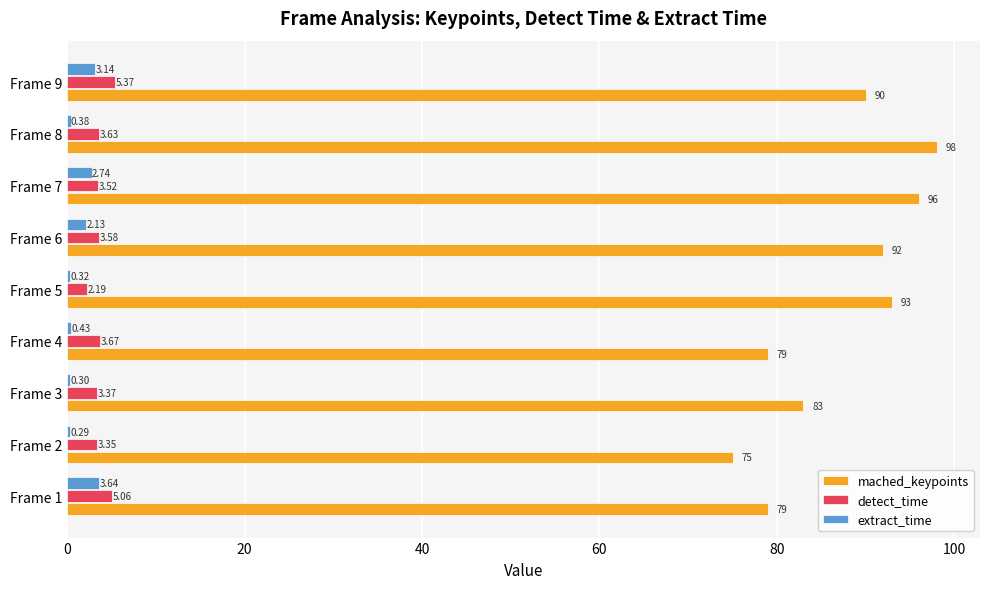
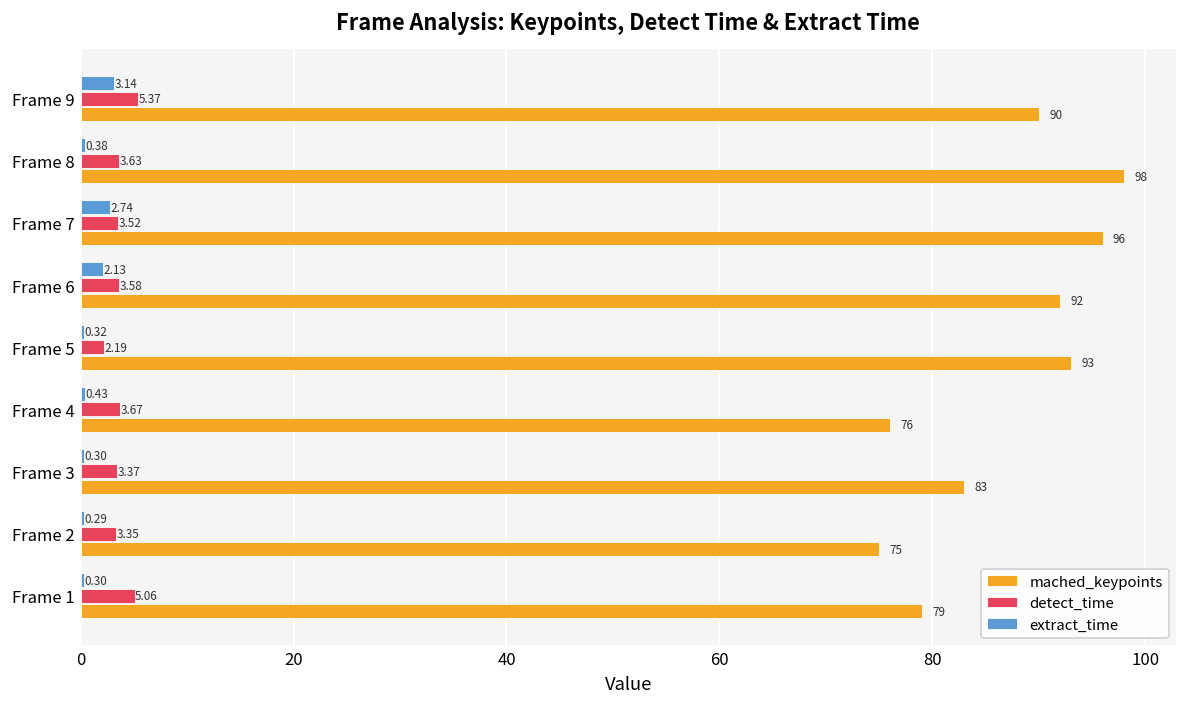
  {
    "mached_keypoints": {
      "Frame 9": 90,
      "Frame 8": 98,
      "Frame 7": 96,
      "Frame 6": 92,
      "Frame 5": 93,
-     "Frame 4": 79,
+     "Frame 4": 76,
      "Frame 3": 83,
      "Frame 2": 75,
      "Frame 1": 79
    },
    "detect_time": {
      "Frame 9": 5.37,
      "Frame 8": 3.63,
      "Frame 7": 3.52,
      "Frame 6": 3.58,
      "Frame 5": 2.19,
      "Frame 4": 3.67,
      "Frame 3": 3.37,
      "Frame 2": 3.35,
      "Frame 1": 5.06
    },
    "extract_time": {
      "Frame 9": 3.14,
      "Frame 8": 0.38,
      "Frame 7": 2.74,
      "Frame 6": 2.13,
      "Frame 5": 0.32,
      "Frame 4": 0.43,
      "Frame 3": 0.30,
      "Frame 2": 0.29,
-     "Frame 1": 3.64
+     "Frame 1": 0.30
    }
  }
